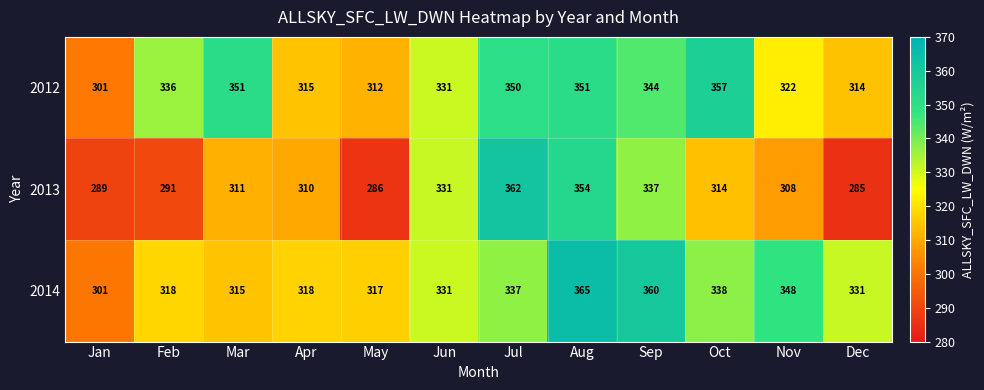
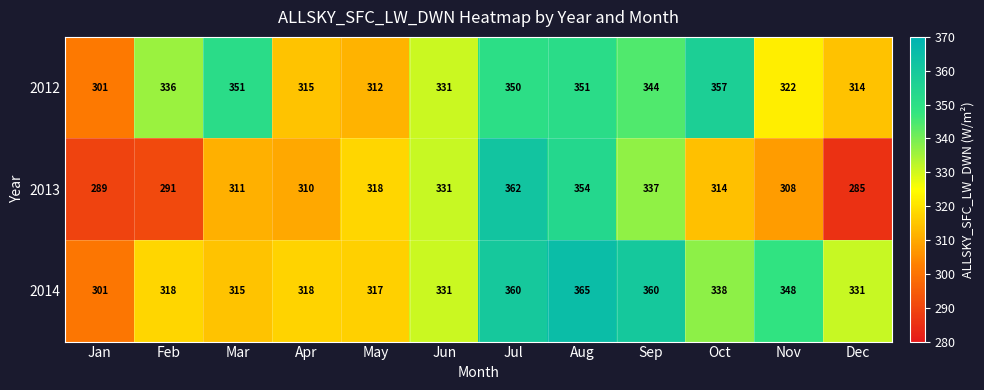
  {
    "2012": {
      "Jan": 301,
      "Feb": 336,
      "Mar": 351,
      "Apr": 315,
      "May": 312,
      "Jun": 331,
      "Jul": 350,
      "Aug": 351,
      "Sep": 344,
      "Oct": 357,
      "Nov": 322,
      "Dec": 314
    },
    "2013": {
      "Jan": 289,
      "Feb": 291,
      "Mar": 311,
      "Apr": 310,
-     "May": 286,
+     "May": 318,
      "Jun": 331,
      "Jul": 362,
      "Aug": 354,
      "Sep": 337,
      "Oct": 314,
      "Nov": 308,
      "Dec": 285
    },
    "2014": {
      "Jan": 301,
      "Feb": 318,
      "Mar": 315,
      "Apr": 318,
      "May": 317,
      "Jun": 331,
-     "Jul": 337,
+     "Jul": 360,
      "Aug": 365,
      "Sep": 360,
      "Oct": 338,
      "Nov": 348,
      "Dec": 331
    }
  }
